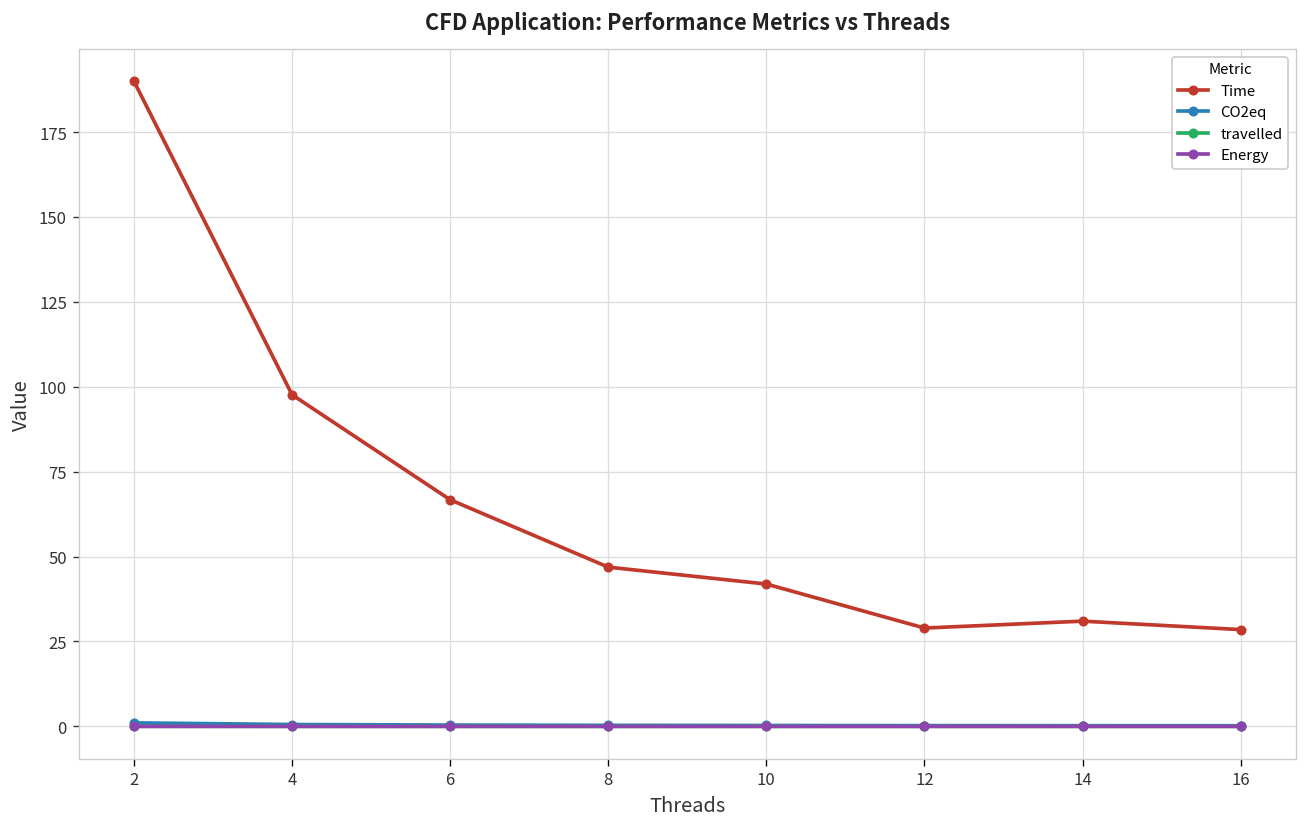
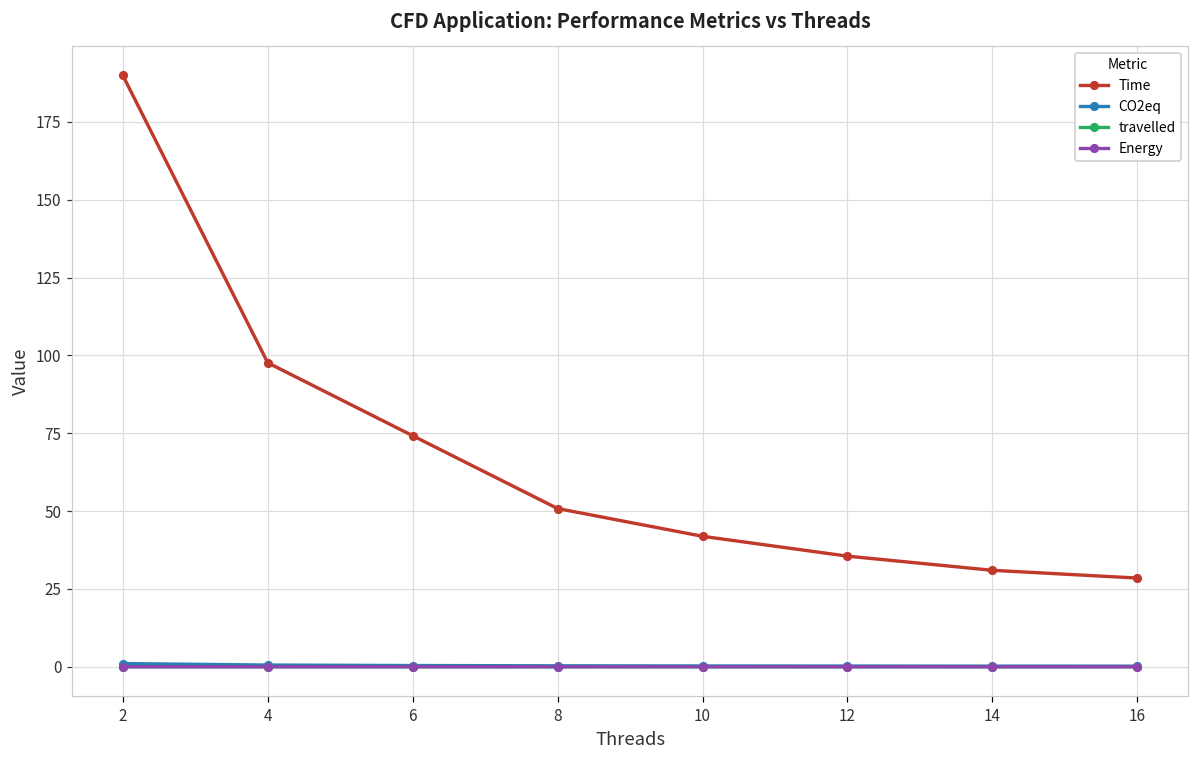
  {
    "Time": {
      "2": 190,
      "4": 98,
-     "6": 67,
-     "8": 47,
+     "6": 74,
+     "8": 51,
      "10": 42,
-     "12": 29,
+     "12": 36,
      "14": 31,
      "16": 28
    },
    "CO2eq": {
      "2": 1
    },
    "Energy": {
      "2": 0
    }
  }
